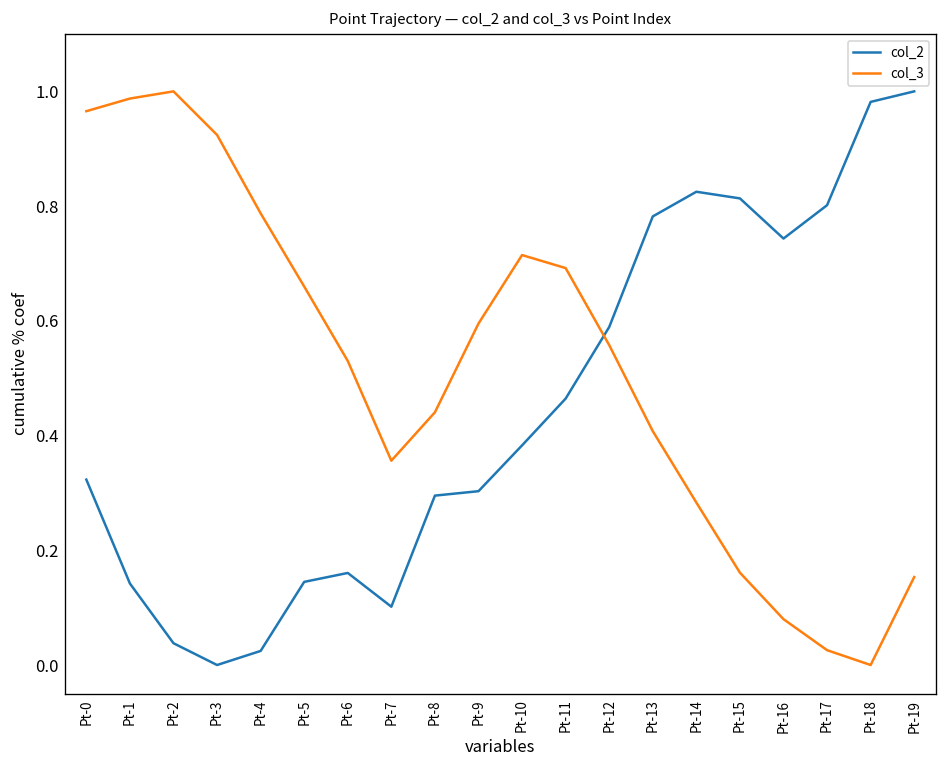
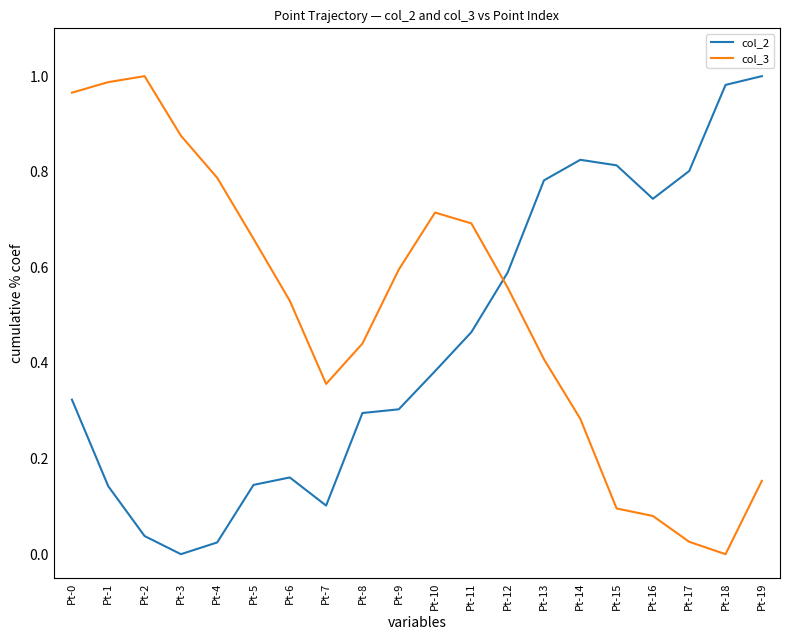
  {
    "col_2": {
      "Pt-0": 0.32,
      "Pt-1": 0.14,
      "Pt-2": 0.04,
      "Pt-3": 0.00,
      "Pt-4": 0.02,
      "Pt-5": 0.14,
      "Pt-6": 0.16,
      "Pt-7": 0.10,
      "Pt-8": 0.30,
      "Pt-9": 0.30,
      "Pt-10": 0.38,
      "Pt-11": 0.46,
      "Pt-12": 0.59,
      "Pt-13": 0.78,
      "Pt-14": 0.83,
      "Pt-15": 0.81,
      "Pt-16": 0.74,
      "Pt-17": 0.80,
      "Pt-18": 0.98,
      "Pt-19": 1.00
    },
    "col_3": {
      "Pt-0": 0.97,
      "Pt-1": 0.99,
      "Pt-2": 1.00,
-     "Pt-3": 0.92,
+     "Pt-3": 0.88,
      "Pt-4": 0.79,
      "Pt-5": 0.66,
      "Pt-6": 0.53,
      "Pt-7": 0.36,
      "Pt-8": 0.44,
      "Pt-9": 0.60,
      "Pt-10": 0.71,
      "Pt-11": 0.69,
      "Pt-12": 0.56,
      "Pt-13": 0.41,
      "Pt-14": 0.28,
-     "Pt-15": 0.16,
+     "Pt-15": 0.10,
      "Pt-16": 0.08,
      "Pt-17": 0.03,
      "Pt-18": 0.00,
      "Pt-19": 0.15
    }
  }
